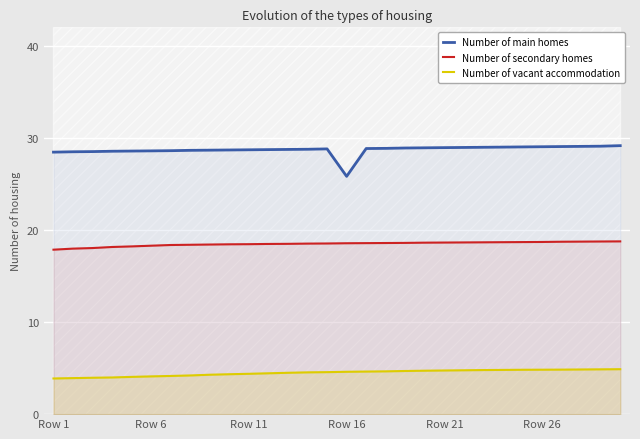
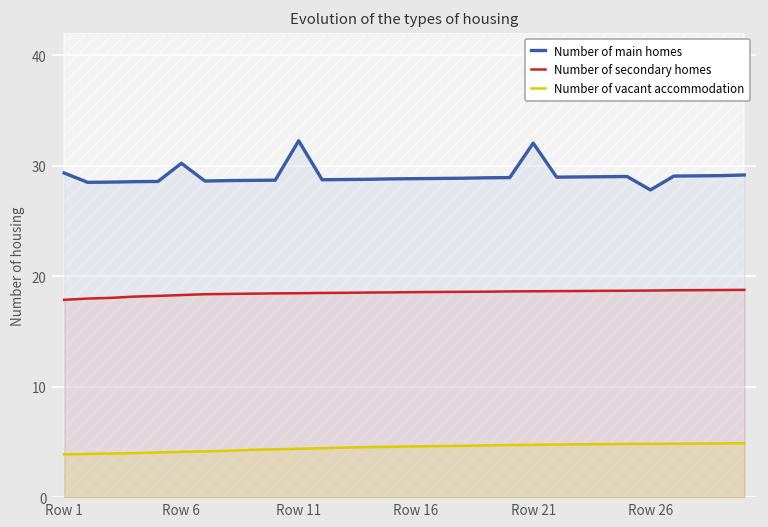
  {
    "Number of main homes": {
-     "Row 1": 28,
-     "Row 6": 29,
-     "Row 11": 29,
-     "Row 16": 26,
-     "Row 21": 29,
-     "Row 26": 29
+     "Row 1": 29,
+     "Row 6": 30,
+     "Row 11": 32,
+     "Row 16": 29,
+     "Row 21": 32,
+     "Row 26": 28
    },
    "Number of secondary homes": {
      "Row 1": 18,
      "Row 6": 18,
      "Row 11": 18,
      "Row 16": 19,
      "Row 21": 19,
      "Row 26": 19
    },
    "Number of vacant accommodation": {
      "Row 1": 4,
      "Row 6": 4,
      "Row 11": 4,
      "Row 16": 5,
      "Row 21": 5,
      "Row 26": 5
    }
  }
